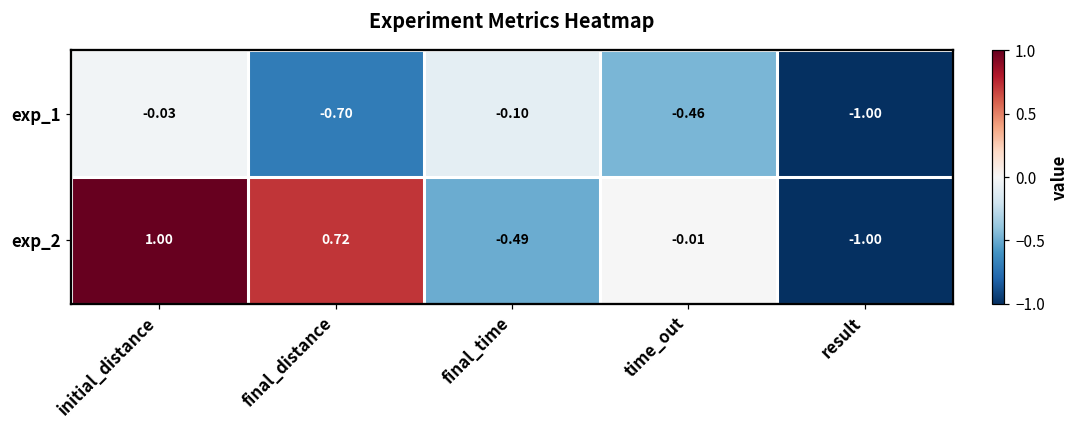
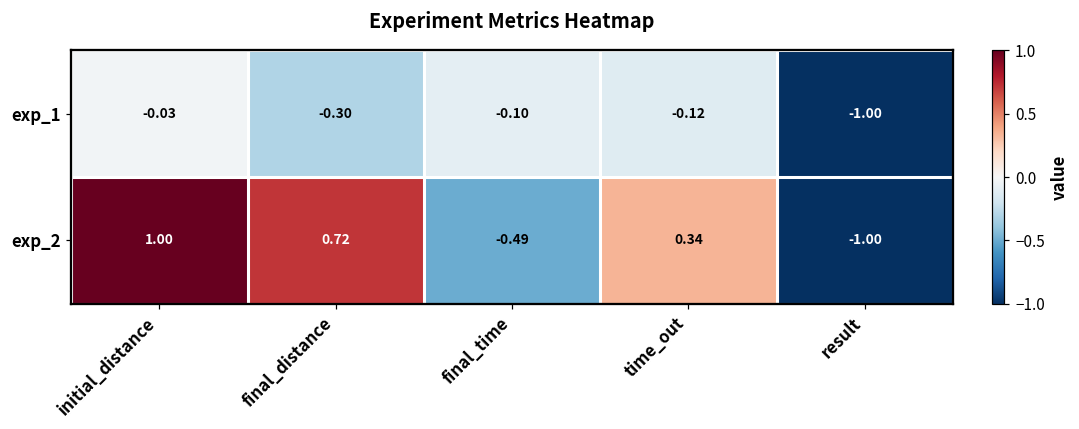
  {
    "exp_1": {
      "initial_distance": -0.03,
-     "final_distance": -0.70,
+     "final_distance": -0.30,
      "final_time": -0.10,
-     "time_out": -0.46,
+     "time_out": -0.12,
      "result": -1.00
    },
    "exp_2": {
      "initial_distance": 1.00,
      "final_distance": 0.72,
      "final_time": -0.49,
-     "time_out": -0.01,
+     "time_out": 0.34,
      "result": -1.00
    }
  }
